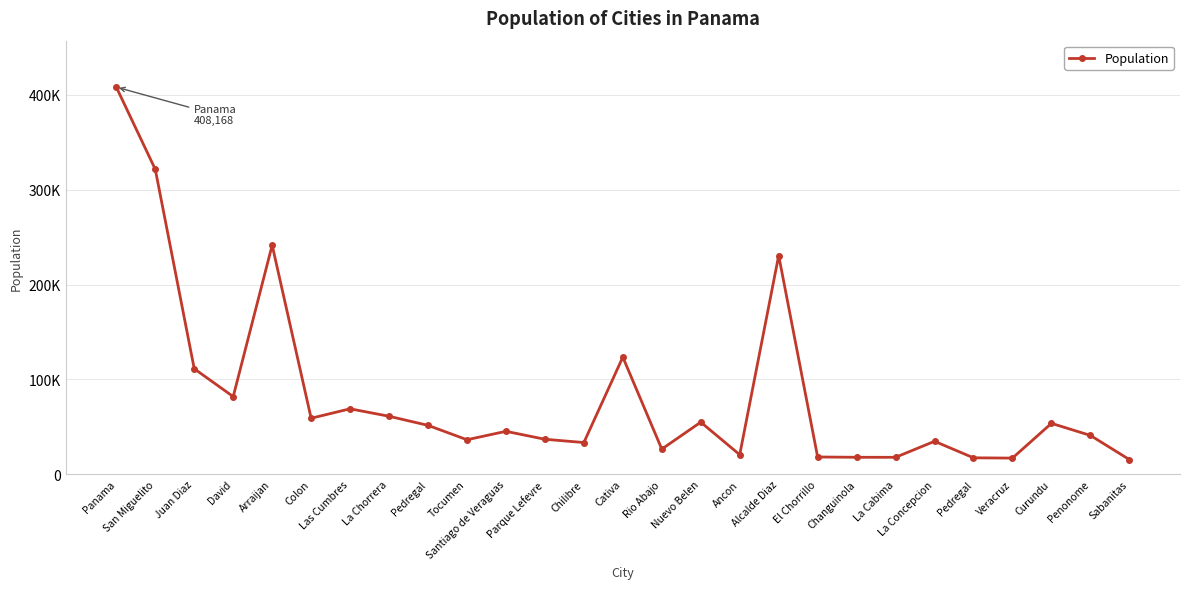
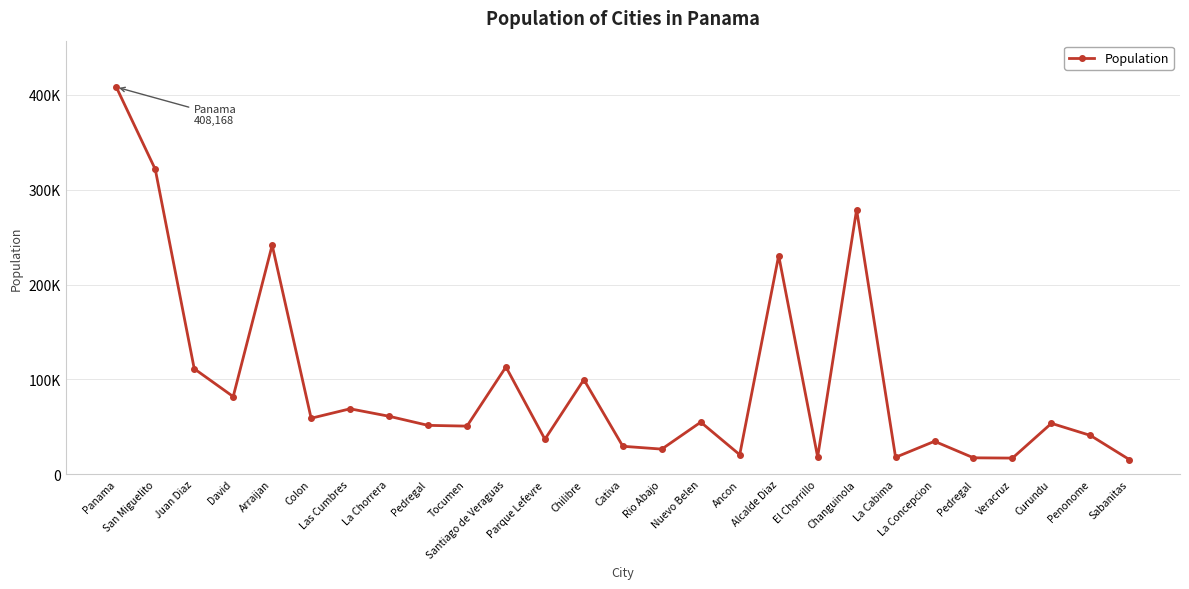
  {
    "San Miguelito": 320000,
    "Juan Diaz": 110000,
    "David": 80000,
    "Arraijan": 240000,
    "Colon": 60000,
    "Las Cumbres": 70000,
    "La Chorrera": 60000,
-   "Tocumen": 40000,
-   "Santiago de Veraguas": 50000,
+   "Tocumen": 50000,
+   "Santiago de Veraguas": 110000,
    "Parque Lefevre": 40000,
-   "Chilibre": 30000,
-   "Cativa": 120000,
+   "Chilibre": 100000,
+   "Cativa": 30000,
    "Rio Abajo": 30000,
    "Nuevo Belen": 60000,
    "Ancon": 20000,
    "Alcalde Diaz": 230000,
    "El Chorrillo": 20000,
-   "Changuinola": 20000,
+   "Changuinola": 280000,
    "La Cabima": 20000,
    "La Concepcion": 30000,
    "Veracruz": 20000,
    "Curundu": 50000,
    "Penonome": 40000,
    "Sabanitas": 20000
  }
